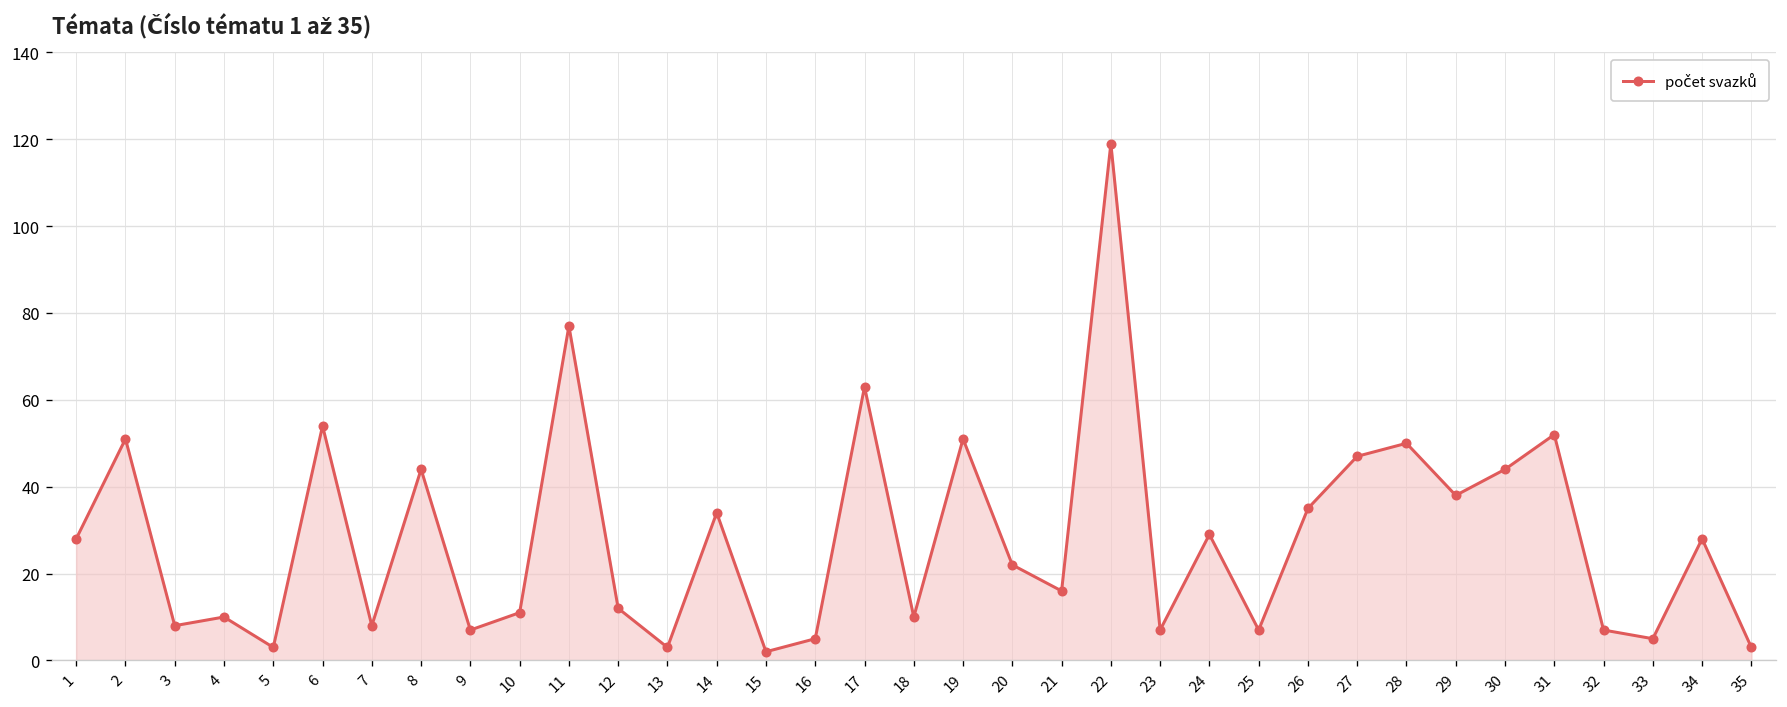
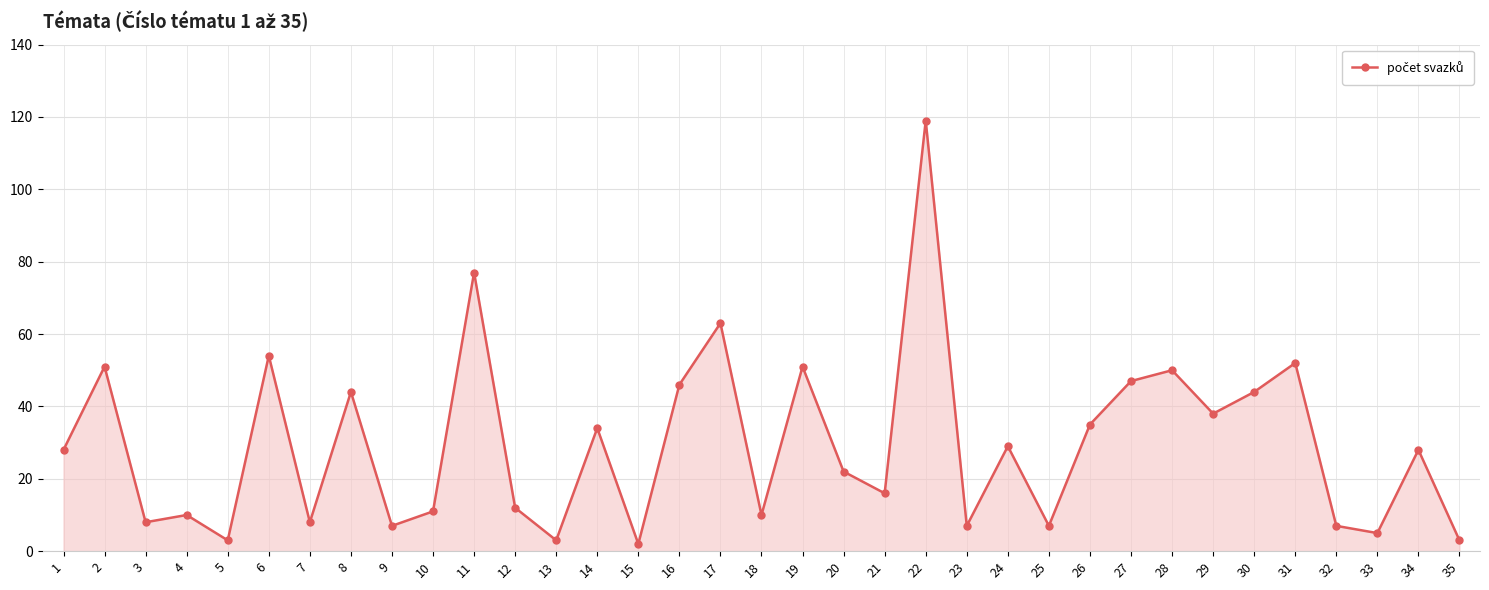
  {
    "1": 28,
    "2": 51,
    "3": 8,
    "4": 10,
    "5": 3,
    "6": 54,
    "7": 8,
    "8": 44,
    "9": 7,
    "10": 11,
    "11": 77,
    "12": 12,
    "13": 3,
    "14": 34,
    "15": 2,
-   "16": 5,
+   "16": 46,
    "17": 63,
    "18": 10,
    "19": 51,
    "20": 22,
    "21": 16,
    "22": 119,
    "23": 7,
    "24": 29,
    "25": 7,
    "26": 35,
    "27": 47,
    "28": 50,
    "29": 38,
    "30": 44,
    "31": 52,
    "32": 7,
    "33": 5,
    "34": 28,
    "35": 3
  }
